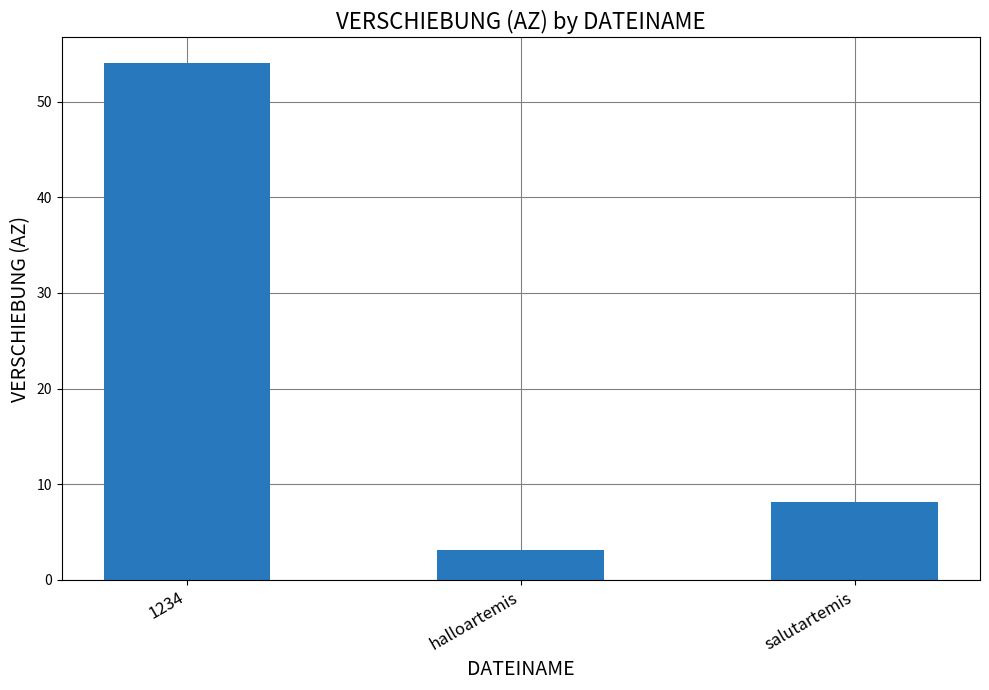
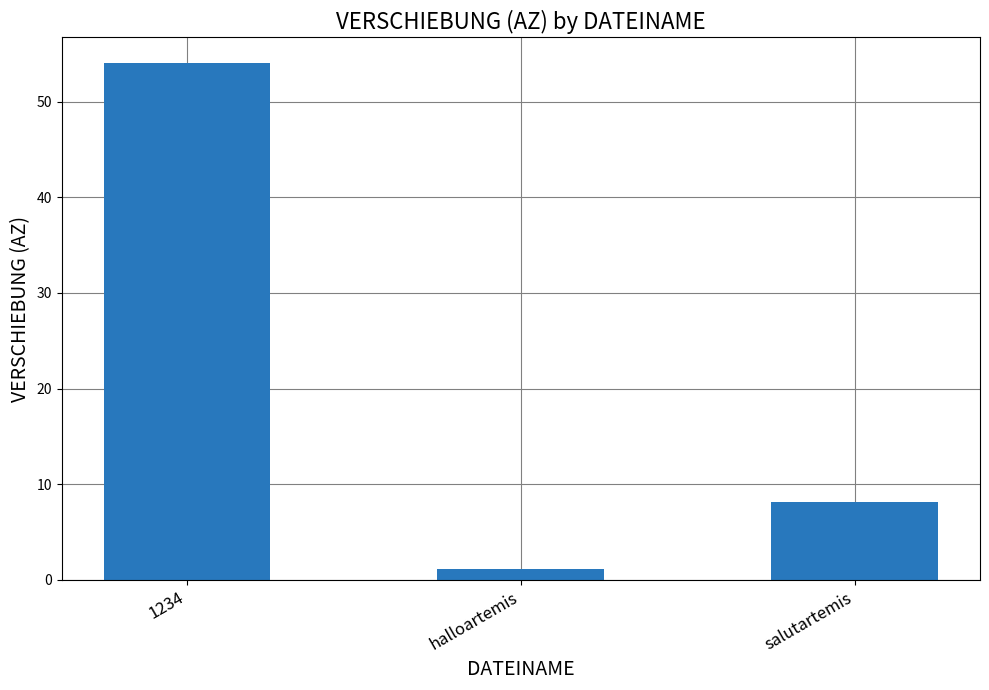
  {
    "1234": 54,
-   "halloartemis": 3,
+   "halloartemis": 1,
    "salutartemis": 8
  }
